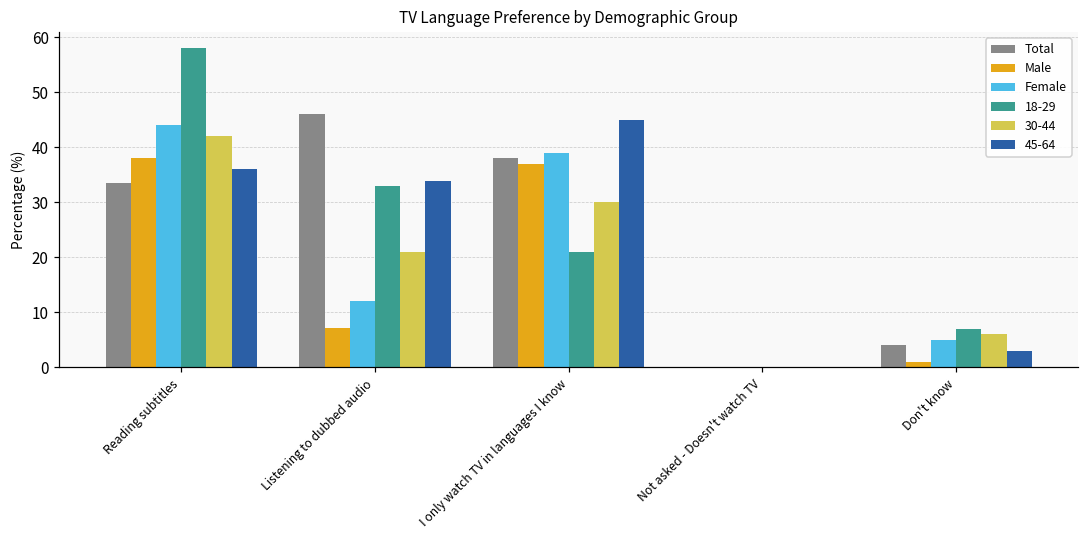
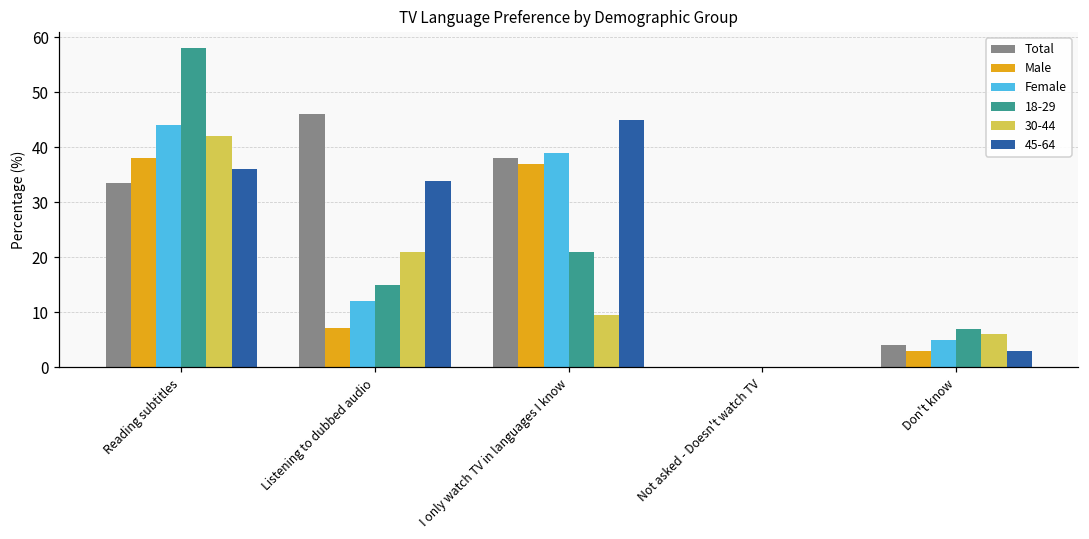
  {
    "Total": {
      "Reading subtitles": 34,
      "Listening to dubbed audio": 46,
      "I only watch TV in languages I know": 38,
      "Not asked - Doesn't watch TV": 0,
      "Don't know": 4
    },
    "Male": {
      "Reading subtitles": 38,
      "Listening to dubbed audio": 7,
      "I only watch TV in languages I know": 37,
      "Not asked - Doesn't watch TV": 0,
-     "Don't know": 1
+     "Don't know": 3
    },
    "Female": {
      "Reading subtitles": 44,
      "Listening to dubbed audio": 12,
      "I only watch TV in languages I know": 39,
      "Not asked - Doesn't watch TV": 0,
      "Don't know": 5
    },
    "18-29": {
      "Reading subtitles": 58,
-     "Listening to dubbed audio": 33,
+     "Listening to dubbed audio": 15,
      "I only watch TV in languages I know": 21,
      "Not asked - Doesn't watch TV": 0,
      "Don't know": 7
    },
    "30-44": {
      "Reading subtitles": 42,
      "Listening to dubbed audio": 21,
-     "I only watch TV in languages I know": 30,
+     "I only watch TV in languages I know": 10,
      "Not asked - Doesn't watch TV": 0,
      "Don't know": 6
    },
    "45-64": {
      "Reading subtitles": 36,
      "Listening to dubbed audio": 34,
      "I only watch TV in languages I know": 45,
      "Not asked - Doesn't watch TV": 0,
      "Don't know": 3
    }
  }
